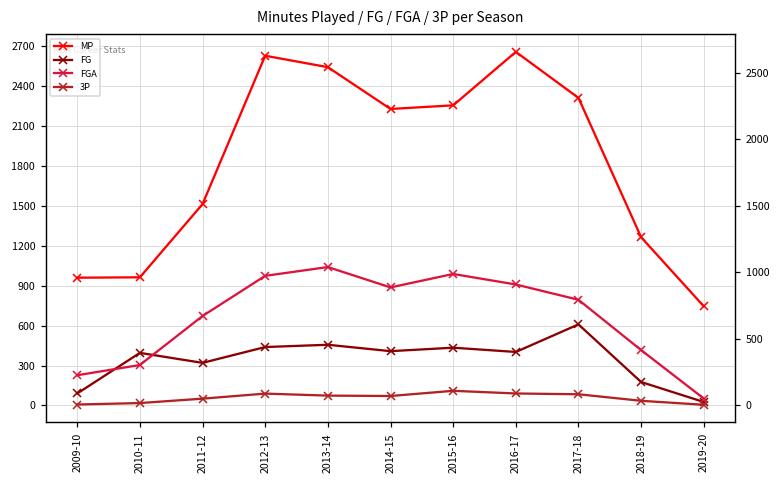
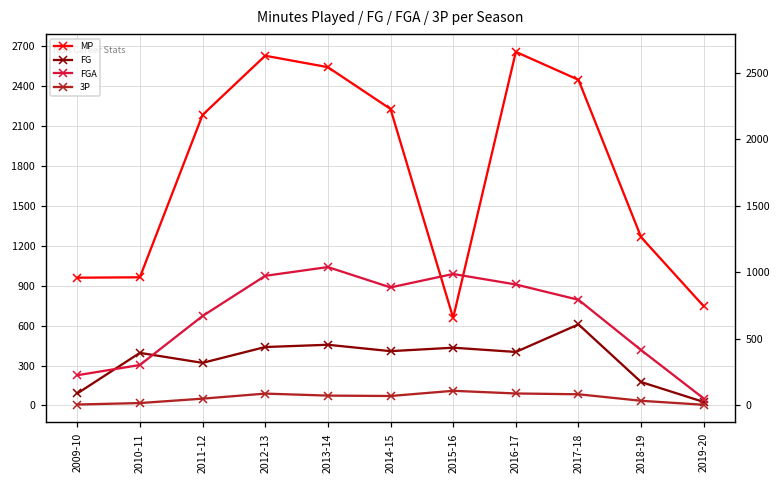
  {
    "MP": {
      "2009-10": 960,
      "2010-11": 960,
-     "2011-12": 1510,
+     "2011-12": 2180,
      "2012-13": 2630,
      "2013-14": 2540,
      "2014-15": 2230,
-     "2015-16": 2260,
+     "2015-16": 660,
      "2016-17": 2660,
-     "2017-18": 2310,
+     "2017-18": 2450,
      "2018-19": 1260,
      "2019-20": 750
    },
    "FG": {
      "2009-10": 90,
      "2010-11": 400,
      "2011-12": 320,
      "2012-13": 440,
      "2013-14": 460,
      "2014-15": 410,
      "2015-16": 430,
      "2016-17": 400,
      "2017-18": 610,
      "2018-19": 180,
      "2019-20": 30
    }
  }
